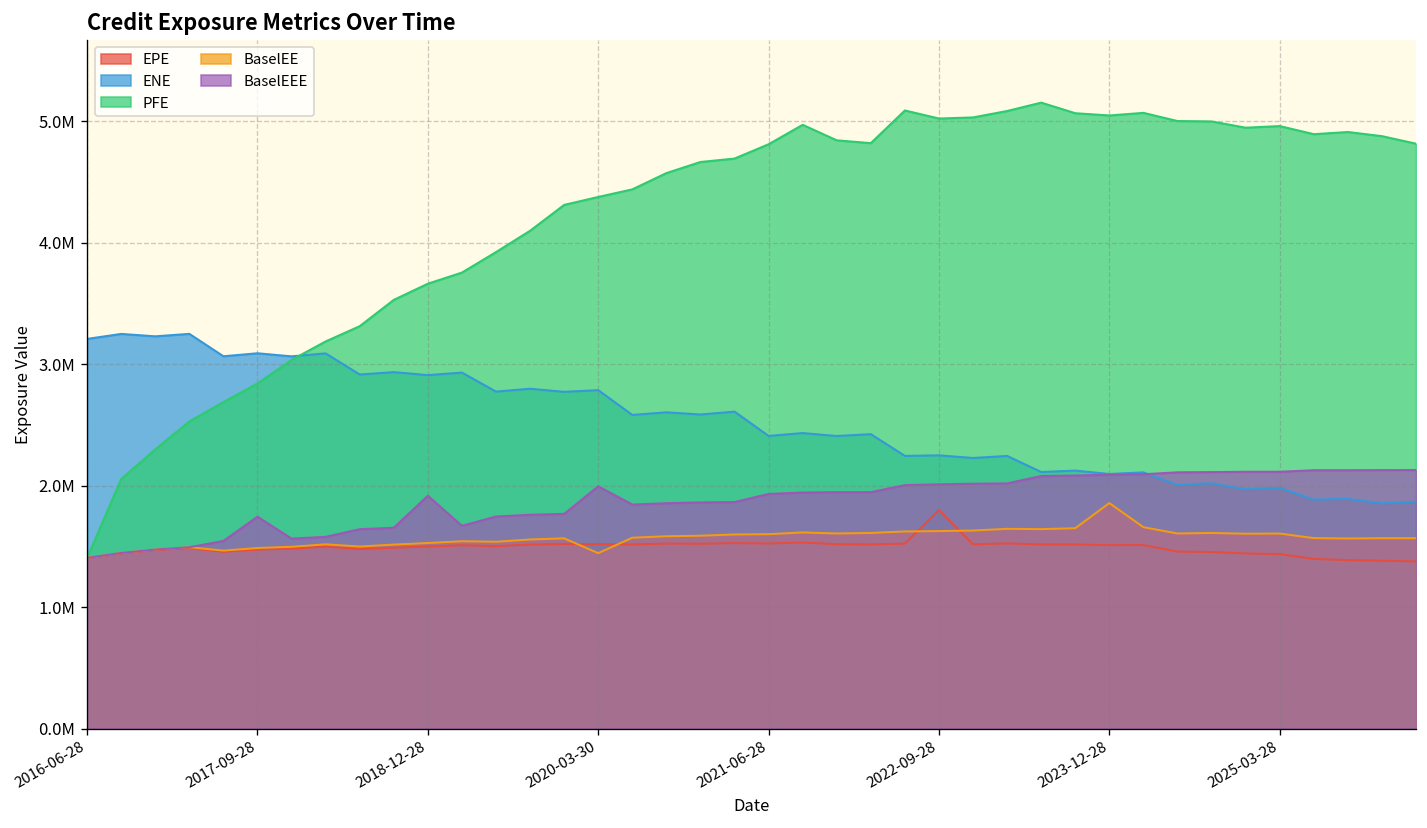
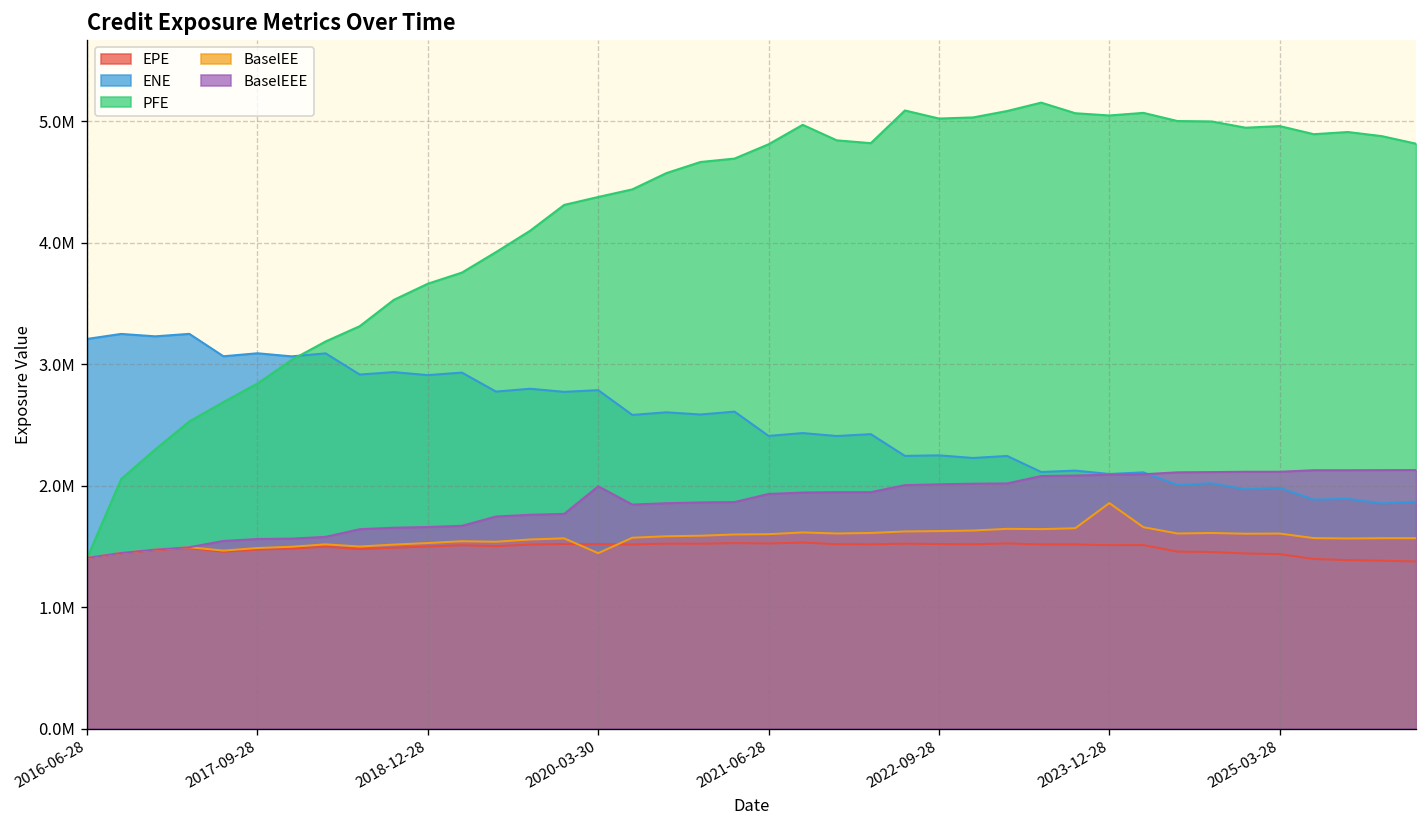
  {
    "EPE": {
      "2018-12-28": 1500000,
      "2020-03-30": 1520000,
      "2021-06-28": 1520000,
-     "2022-09-28": 1800000,
+     "2022-09-28": 1520000,
      "2023-12-28": 1510000,
      "2025-03-28": 1440000
    },
    "ENE": {
      "2016-06-28": 3210000,
      "2017-09-28": 3090000,
      "2018-12-28": 2910000,
      "2020-03-30": 2790000,
      "2021-06-28": 2410000,
      "2022-09-28": 2250000,
      "2025-03-28": 1980000
    },
    "PFE": {
      "2017-09-28": 2840000,
      "2018-12-28": 3660000,
      "2020-03-30": 4380000,
      "2021-06-28": 4810000,
      "2022-09-28": 5020000,
      "2023-12-28": 5050000,
      "2025-03-28": 4960000
    },
    "BaselEE": {
      "2018-12-28": 1530000,
      "2020-03-30": 1440000,
      "2021-06-28": 1600000,
      "2022-09-28": 1630000,
      "2023-12-28": 1860000,
      "2025-03-28": 1610000
    },
    "BaselEEE": {
-     "2017-09-28": 1740000,
-     "2018-12-28": 1920000,
+     "2017-09-28": 1560000,
+     "2018-12-28": 1660000,
      "2020-03-30": 1990000,
      "2021-06-28": 1930000,
      "2022-09-28": 2010000,
      "2025-03-28": 2110000
    }
  }
